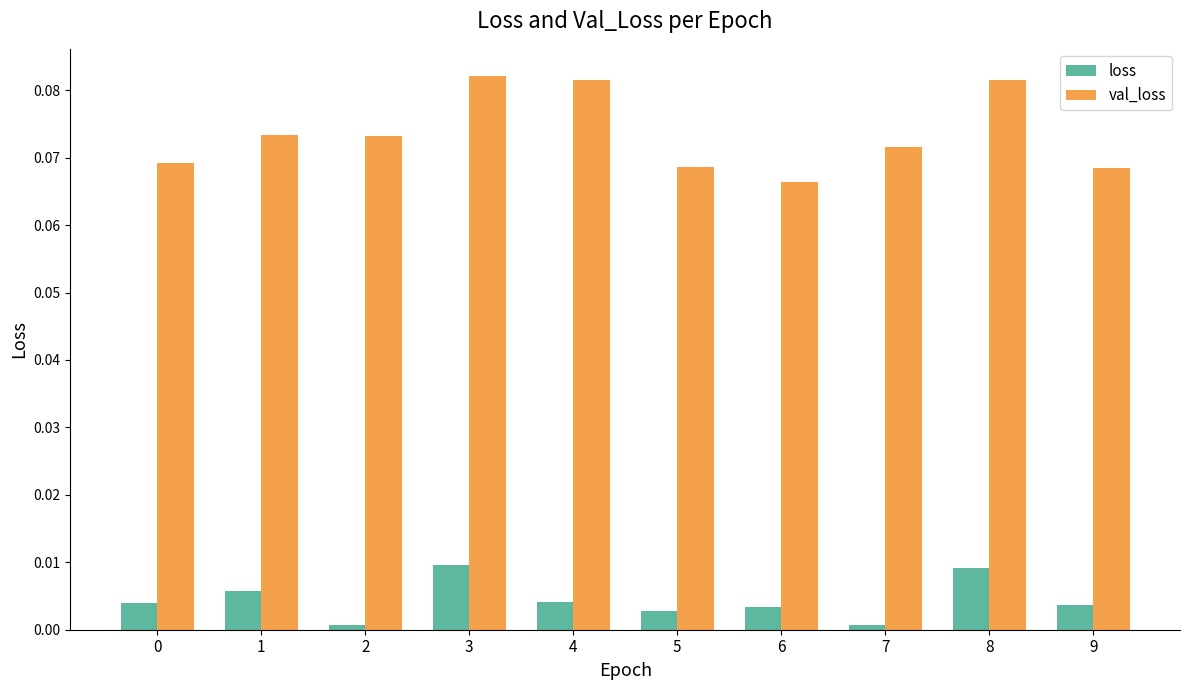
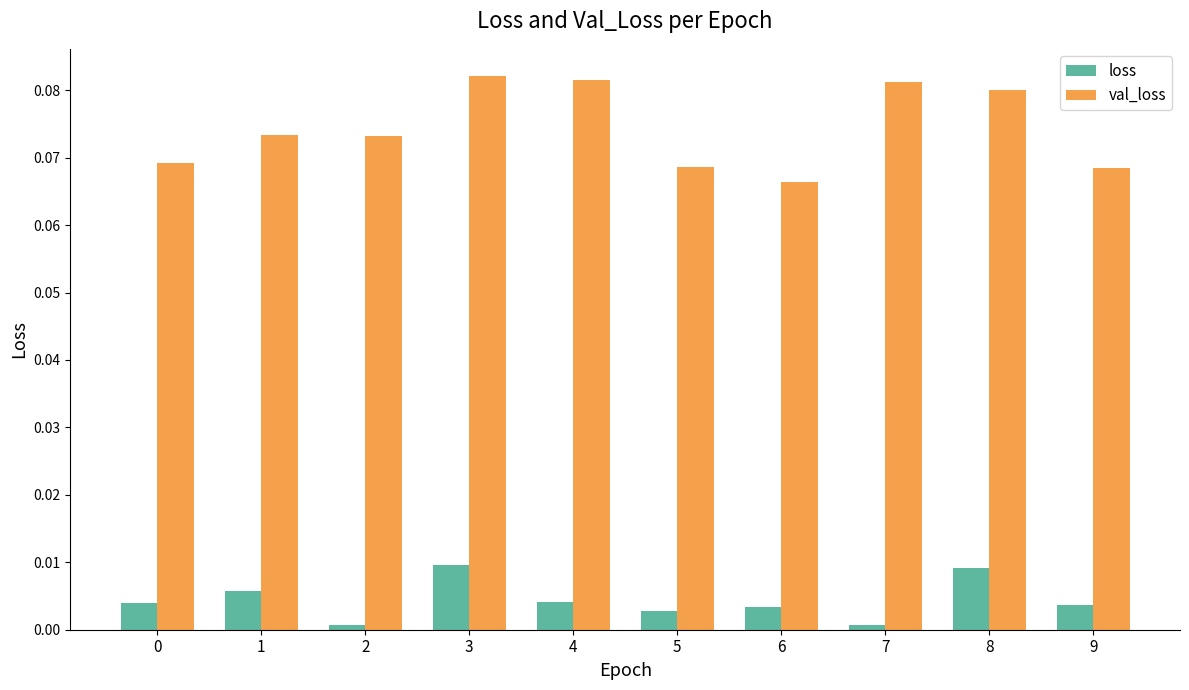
  {
    "loss": {
      "0": 0.004,
      "1": 0.006,
      "2": 0.001,
      "3": 0.010,
      "4": 0.004,
      "5": 0.003,
      "6": 0.003,
      "7": 0.001,
      "8": 0.009,
      "9": 0.004
    },
    "val_loss": {
      "0": 0.069,
      "1": 0.073,
      "2": 0.073,
      "3": 0.082,
      "4": 0.082,
      "5": 0.069,
      "6": 0.066,
-     "7": 0.072,
-     "8": 0.082,
+     "7": 0.081,
+     "8": 0.080,
      "9": 0.068
    }
  }
